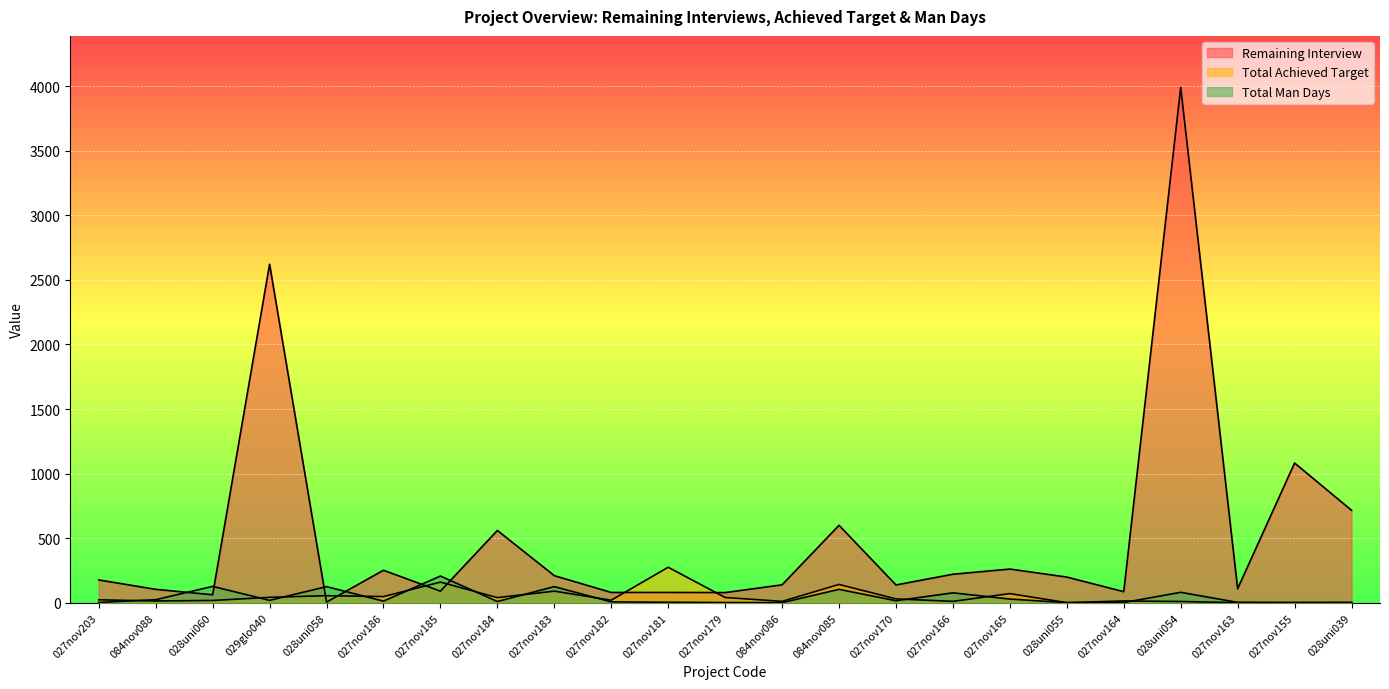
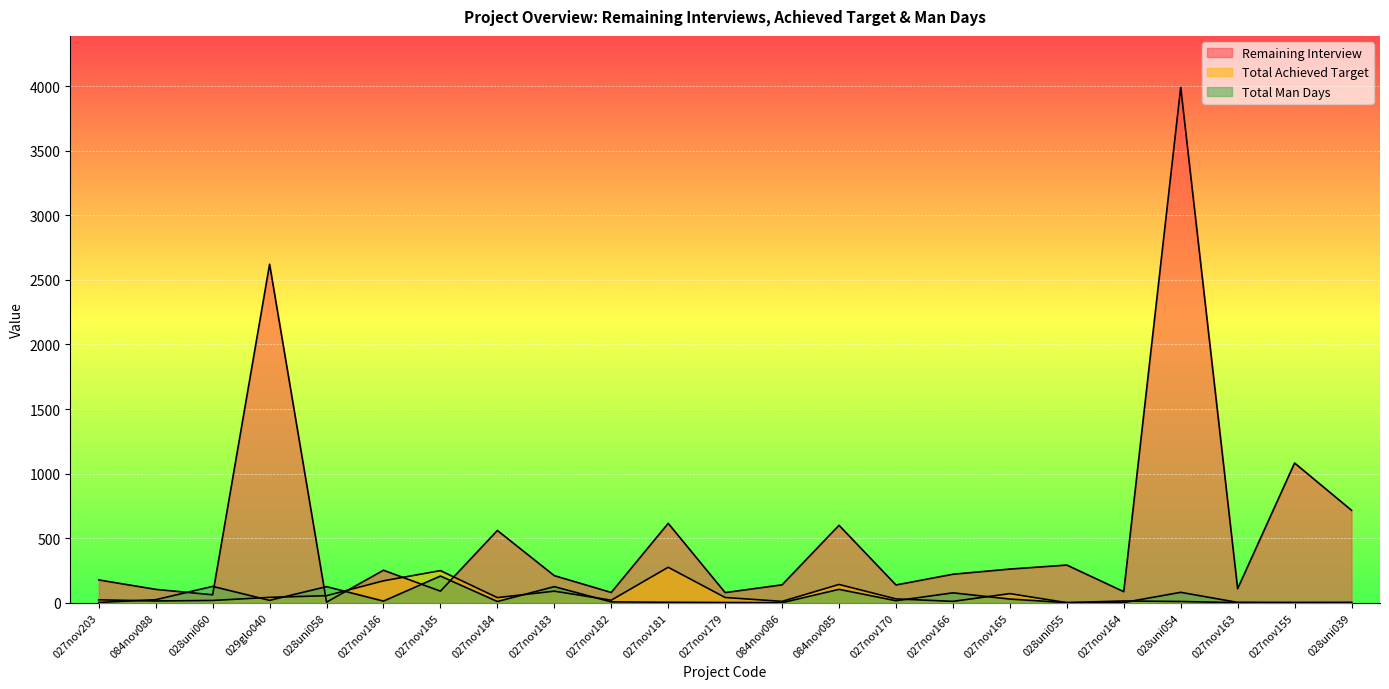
  {
    "Remaining Interview": {
      "027nov203": 180,
      "084nov088": 100,
      "028uni060": 60,
      "029glo040": 2620,
      "028uni058": 10,
      "027nov186": 250,
      "027nov185": 90,
      "027nov184": 560,
      "027nov183": 210,
      "027nov182": 80,
-     "027nov181": 80,
+     "027nov181": 620,
      "027nov179": 80,
      "084nov086": 140,
      "084nov085": 600,
      "027nov170": 140,
      "027nov166": 220,
      "027nov165": 260,
-     "028uni055": 200,
+     "028uni055": 290,
      "027nov164": 90,
      "028uni054": 3990,
      "027nov163": 110,
      "027nov155": 1080,
      "028uni039": 720
    },
    "Total Achieved Target": {
      "027nov203": 20,
      "028uni060": 20,
      "029glo040": 40,
      "028uni058": 60,
-     "027nov186": 50,
-     "027nov185": 160,
+     "027nov186": 170,
+     "027nov185": 250,
      "027nov184": 40,
      "027nov183": 90,
      "027nov181": 280,
      "027nov179": 40,
      "084nov085": 140,
      "027nov166": 10,
      "027nov165": 70,
      "028uni054": 10
    },
    "Total Man Days": {
      "027nov203": 0,
      "028uni060": 130,
      "029glo040": 20,
      "028uni058": 130,
      "027nov186": 10,
      "027nov185": 210,
      "027nov184": 10,
      "027nov183": 130,
      "027nov181": 0,
      "027nov179": 0,
      "084nov085": 100,
      "027nov166": 80,
      "027nov165": 30,
      "028uni054": 80
    }
  }
